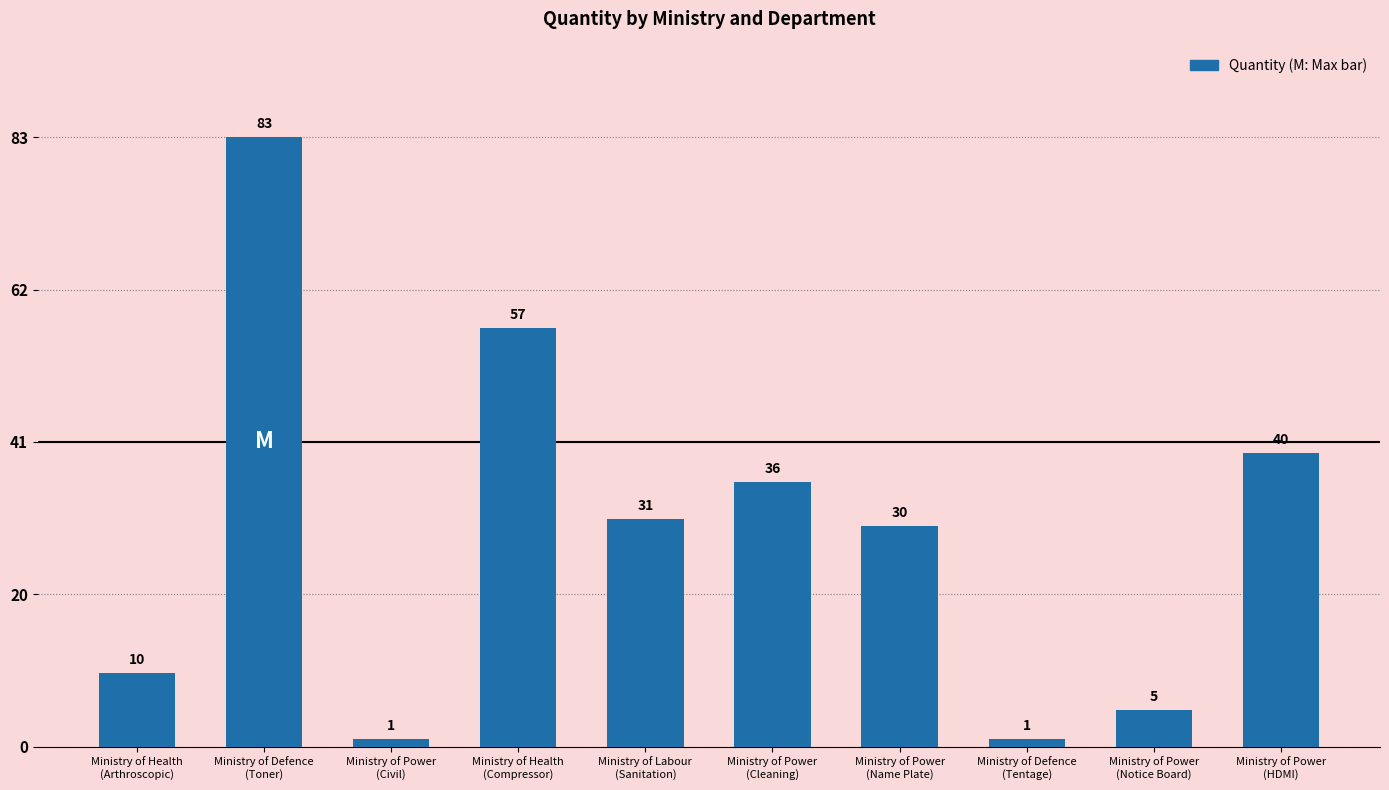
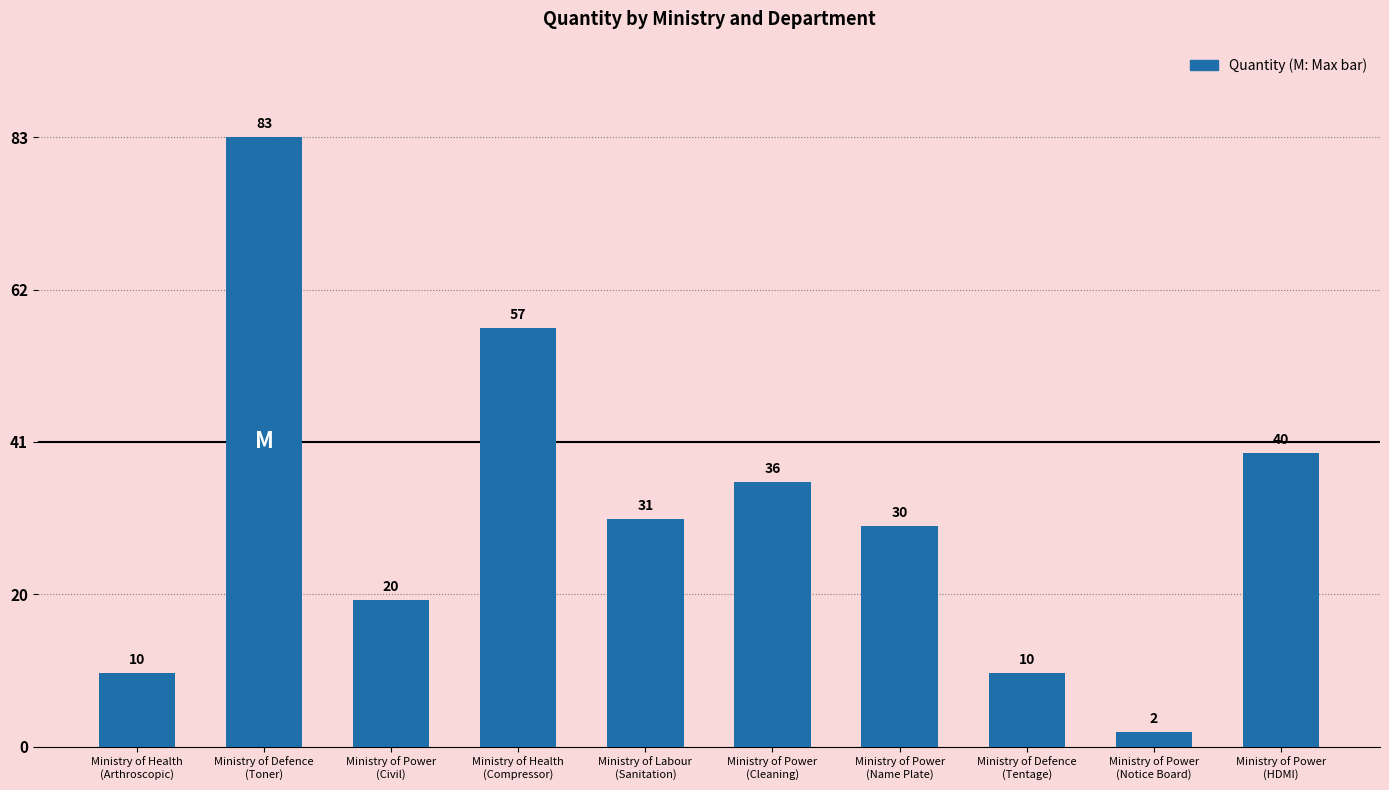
  {
    "Ministry of Health (Arthroscopic)": 10,
    "Ministry of Defence (Toner)": 83,
-   "Ministry of Power (Civil)": 1,
+   "Ministry of Power (Civil)": 20,
    "Ministry of Health (Compressor)": 57,
    "Ministry of Labour (Sanitation)": 31,
    "Ministry of Power (Cleaning)": 36,
    "Ministry of Power (Name Plate)": 30,
-   "Ministry of Defence (Tentage)": 1,
-   "Ministry of Power (Notice Board)": 5,
+   "Ministry of Defence (Tentage)": 10,
+   "Ministry of Power (Notice Board)": 2,
    "Ministry of Power (HDMI)": 40
  }
